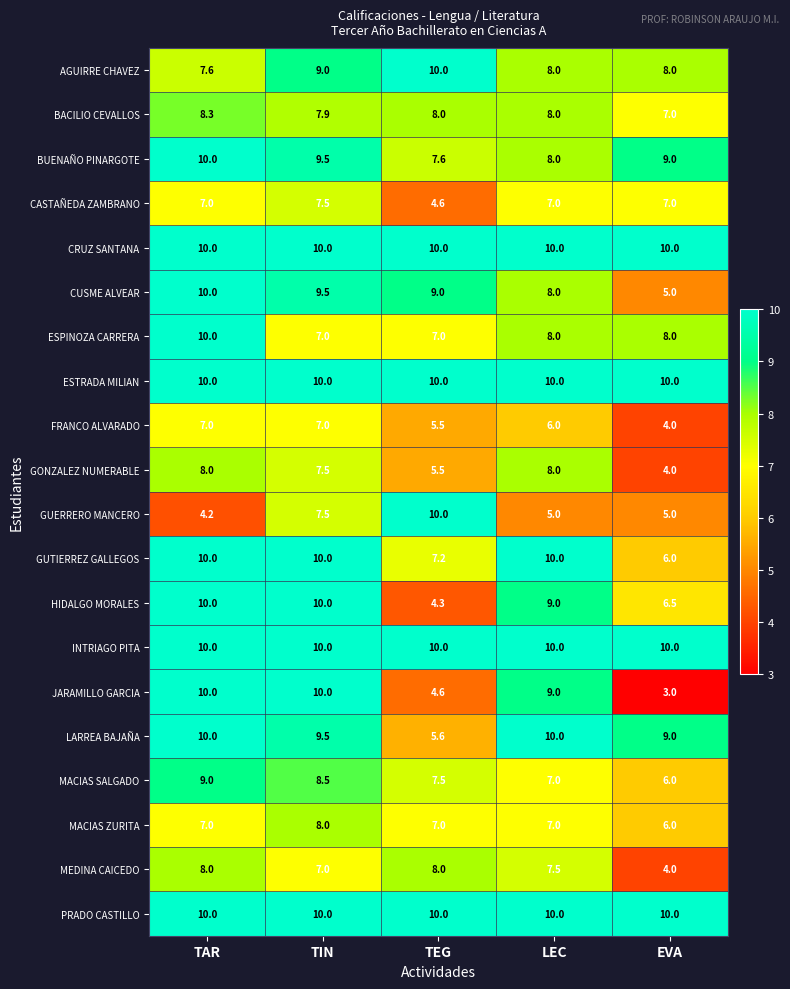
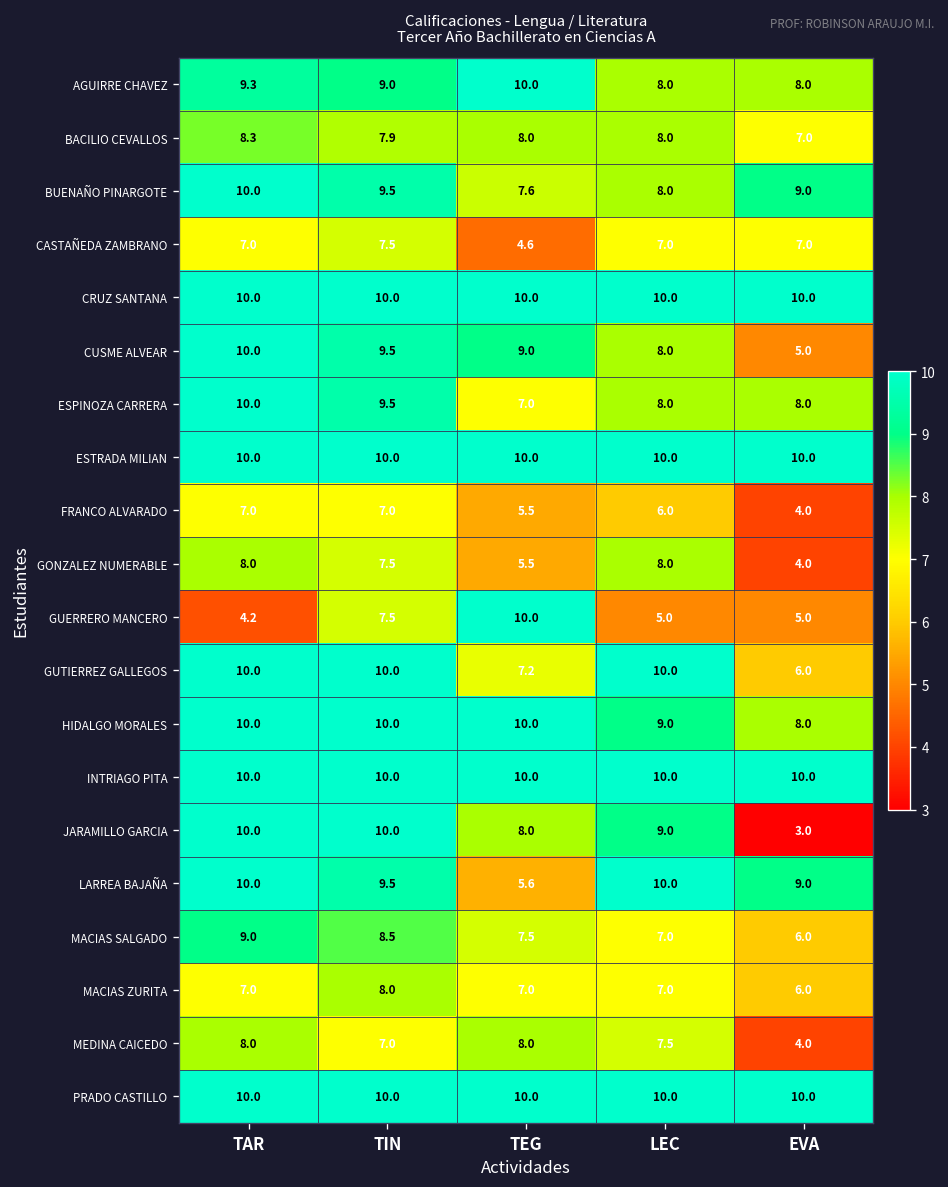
  {
    "AGUIRRE CHAVEZ": {
-     "TAR": 7.6,
+     "TAR": 9.3,
      "TIN": 9.0,
      "TEG": 10.0,
      "LEC": 8.0,
      "EVA": 8.0
    },
    "BACILIO CEVALLOS": {
      "TAR": 8.3,
      "TIN": 7.9,
      "TEG": 8.0,
      "LEC": 8.0,
      "EVA": 7.0
    },
    "BUENAÑO PINARGOTE": {
      "TAR": 10.0,
      "TIN": 9.5,
      "TEG": 7.6,
      "LEC": 8.0,
      "EVA": 9.0
    },
    "CASTAÑEDA ZAMBRANO": {
      "TAR": 7.0,
      "TIN": 7.5,
      "TEG": 4.6,
      "LEC": 7.0,
      "EVA": 7.0
    },
    "CRUZ SANTANA": {
      "TAR": 10.0,
      "TIN": 10.0,
      "TEG": 10.0,
      "LEC": 10.0,
      "EVA": 10.0
    },
    "CUSME ALVEAR": {
      "TAR": 10.0,
      "TIN": 9.5,
      "TEG": 9.0,
      "LEC": 8.0,
      "EVA": 5.0
    },
    "ESPINOZA CARRERA": {
      "TAR": 10.0,
-     "TIN": 7.0,
+     "TIN": 9.5,
      "TEG": 7.0,
      "LEC": 8.0,
      "EVA": 8.0
    },
    "ESTRADA MILIAN": {
      "TAR": 10.0,
      "TIN": 10.0,
      "TEG": 10.0,
      "LEC": 10.0,
      "EVA": 10.0
    },
    "FRANCO ALVARADO": {
      "TAR": 7.0,
      "TIN": 7.0,
      "TEG": 5.5,
      "LEC": 6.0,
      "EVA": 4.0
    },
    "GONZALEZ NUMERABLE": {
      "TAR": 8.0,
      "TIN": 7.5,
      "TEG": 5.5,
      "LEC": 8.0,
      "EVA": 4.0
    },
    "GUERRERO MANCERO": {
      "TAR": 4.2,
      "TIN": 7.5,
      "TEG": 10.0,
      "LEC": 5.0,
      "EVA": 5.0
    },
    "GUTIERREZ GALLEGOS": {
      "TAR": 10.0,
      "TIN": 10.0,
      "TEG": 7.2,
      "LEC": 10.0,
      "EVA": 6.0
    },
    "HIDALGO MORALES": {
      "TAR": 10.0,
      "TIN": 10.0,
-     "TEG": 4.3,
+     "TEG": 10.0,
      "LEC": 9.0,
-     "EVA": 6.5
+     "EVA": 8.0
    },
    "INTRIAGO PITA": {
      "TAR": 10.0,
      "TIN": 10.0,
      "TEG": 10.0,
      "LEC": 10.0,
      "EVA": 10.0
    },
    "JARAMILLO GARCIA": {
      "TAR": 10.0,
      "TIN": 10.0,
-     "TEG": 4.6,
+     "TEG": 8.0,
      "LEC": 9.0,
      "EVA": 3.0
    },
    "LARREA BAJAÑA": {
      "TAR": 10.0,
      "TIN": 9.5,
      "TEG": 5.6,
      "LEC": 10.0,
      "EVA": 9.0
    },
    "MACIAS SALGADO": {
      "TAR": 9.0,
      "TIN": 8.5,
      "TEG": 7.5,
      "LEC": 7.0,
      "EVA": 6.0
    },
    "MACIAS ZURITA": {
      "TAR": 7.0,
      "TIN": 8.0,
      "TEG": 7.0,
      "LEC": 7.0,
      "EVA": 6.0
    },
    "MEDINA CAICEDO": {
      "TAR": 8.0,
      "TIN": 7.0,
      "TEG": 8.0,
      "LEC": 7.5,
      "EVA": 4.0
    },
    "PRADO CASTILLO": {
      "TAR": 10.0,
      "TIN": 10.0,
      "TEG": 10.0,
      "LEC": 10.0,
      "EVA": 10.0
    }
  }
